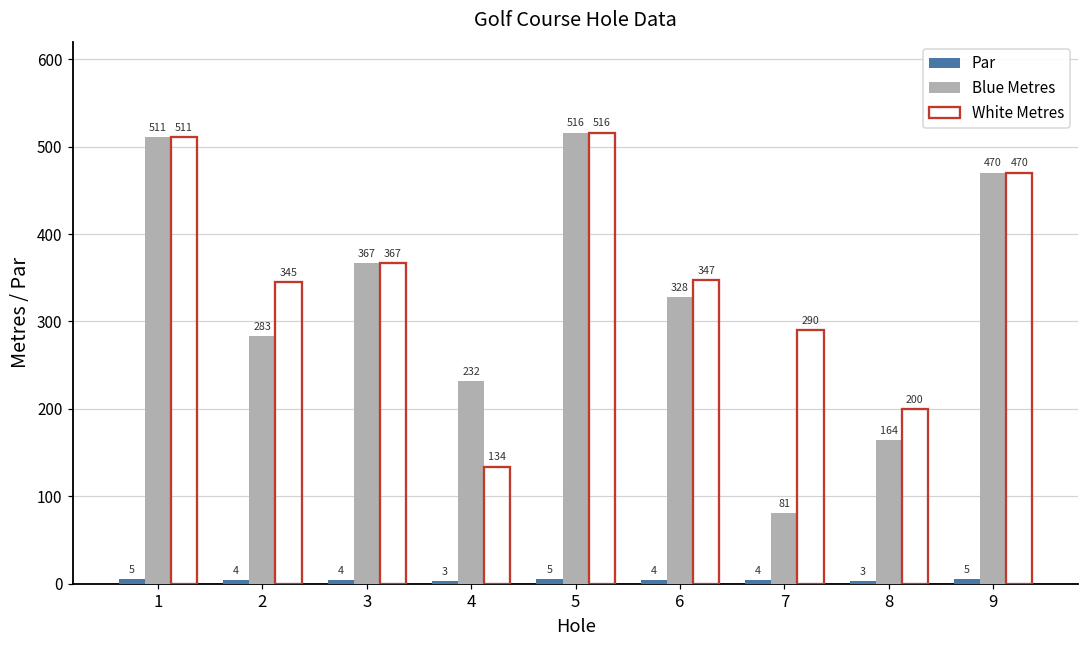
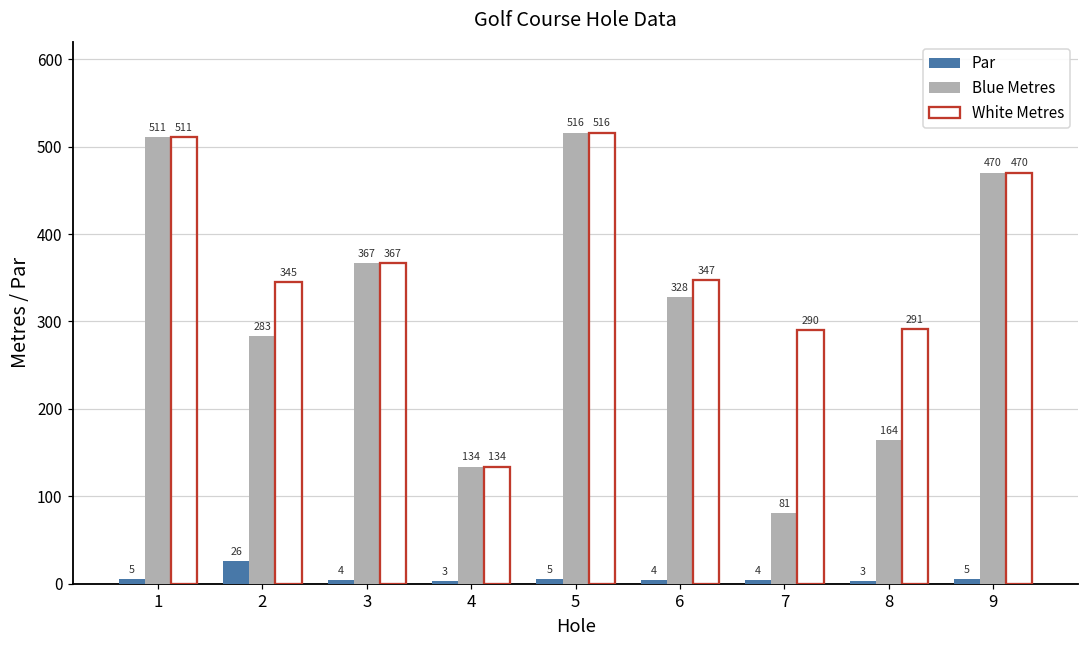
  {
    "Par": {
      "1": 5,
-     "2": 4,
+     "2": 26,
      "3": 4,
      "4": 3,
      "5": 5,
      "6": 4,
      "7": 4,
      "8": 3,
      "9": 5
    },
    "Blue Metres": {
      "1": 511,
      "2": 283,
      "3": 367,
-     "4": 232,
+     "4": 134,
      "5": 516,
      "6": 328,
      "7": 81,
      "8": 164,
      "9": 470
    },
    "White Metres": {
      "1": 511,
      "2": 345,
      "3": 367,
      "4": 134,
      "5": 516,
      "6": 347,
      "7": 290,
-     "8": 200,
+     "8": 291,
      "9": 470
    }
  }
